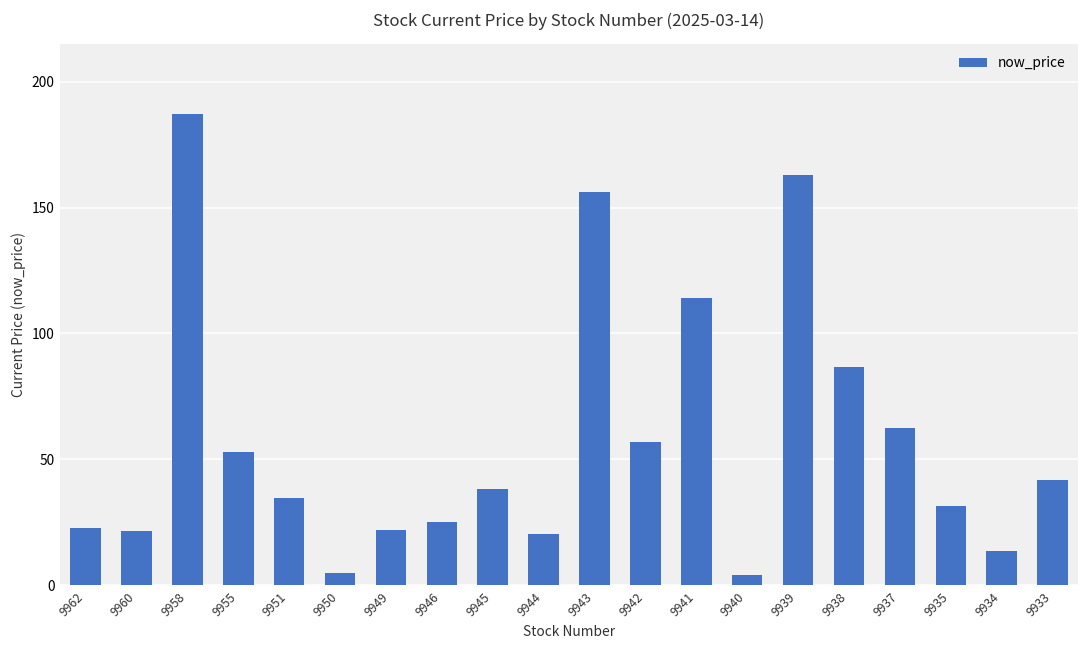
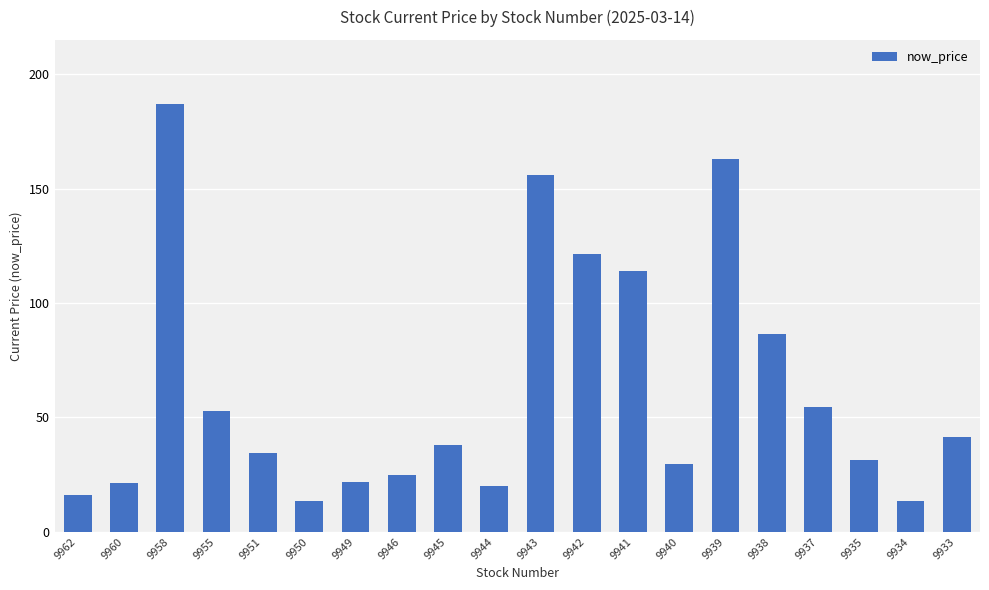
  {
-   "9962": 23,
+   "9962": 16,
    "9960": 21,
    "9958": 187,
    "9955": 53,
    "9951": 35,
-   "9950": 5,
+   "9950": 14,
    "9949": 22,
    "9946": 25,
    "9945": 38,
    "9944": 20,
    "9943": 156,
-   "9942": 57,
+   "9942": 122,
    "9941": 114,
-   "9940": 4,
+   "9940": 30,
    "9939": 163,
    "9938": 87,
-   "9937": 62,
+   "9937": 55,
    "9935": 32,
    "9934": 14,
    "9933": 42
  }
